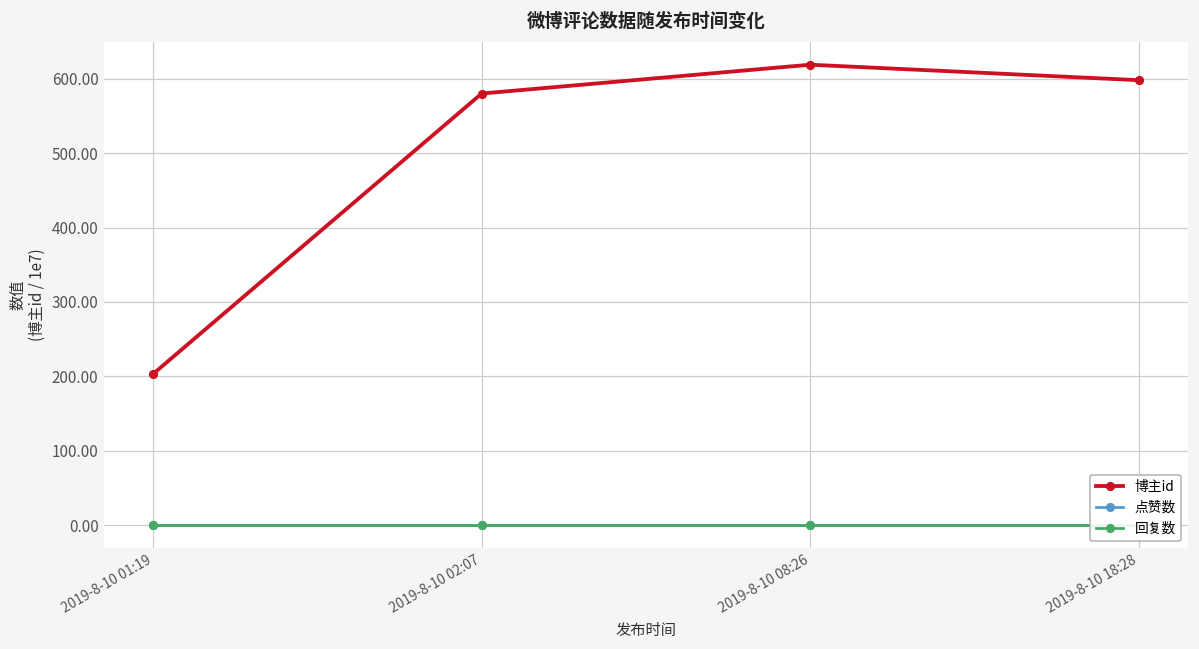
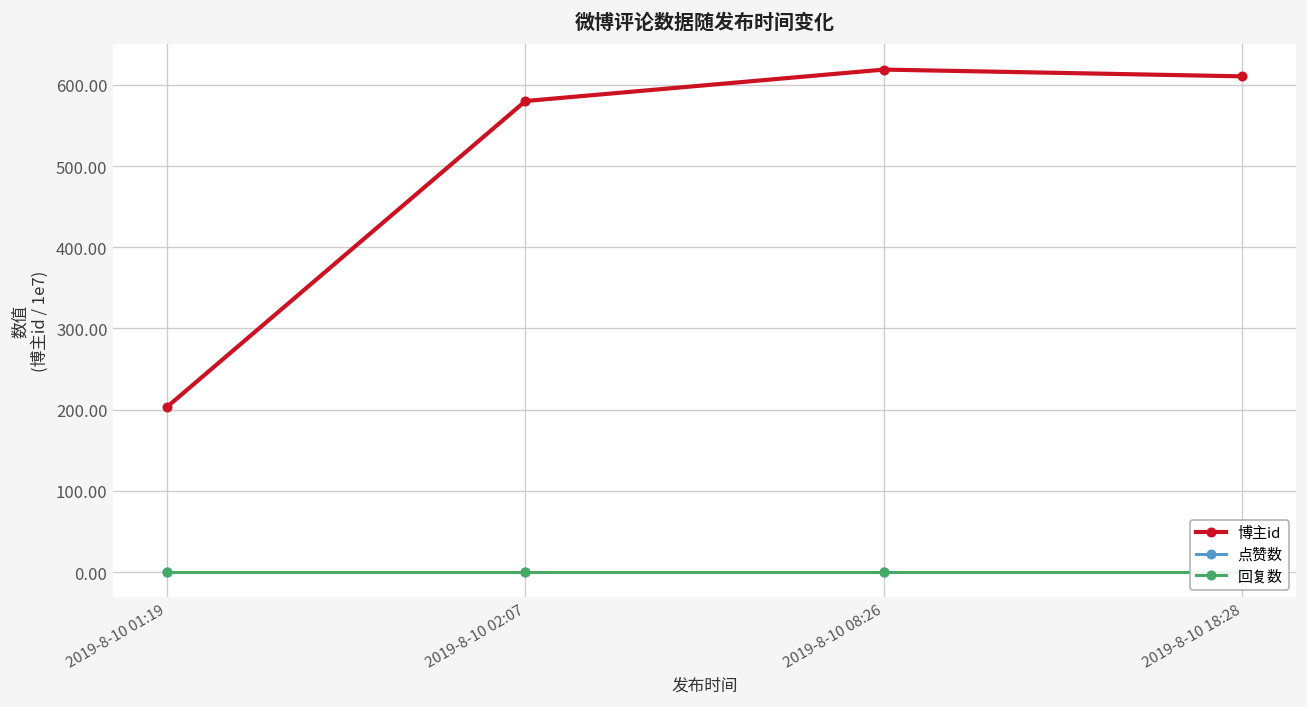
  {
    "博主id": {
      "2019-8-10 01:19": 200,
      "2019-8-10 02:07": 580,
      "2019-8-10 08:26": 620,
-     "2019-8-10 18:28": 600
+     "2019-8-10 18:28": 610
    },
    "回复数": {
      "2019-8-10 01:19": 0,
      "2019-8-10 02:07": 0,
      "2019-8-10 08:26": 0
    }
  }
